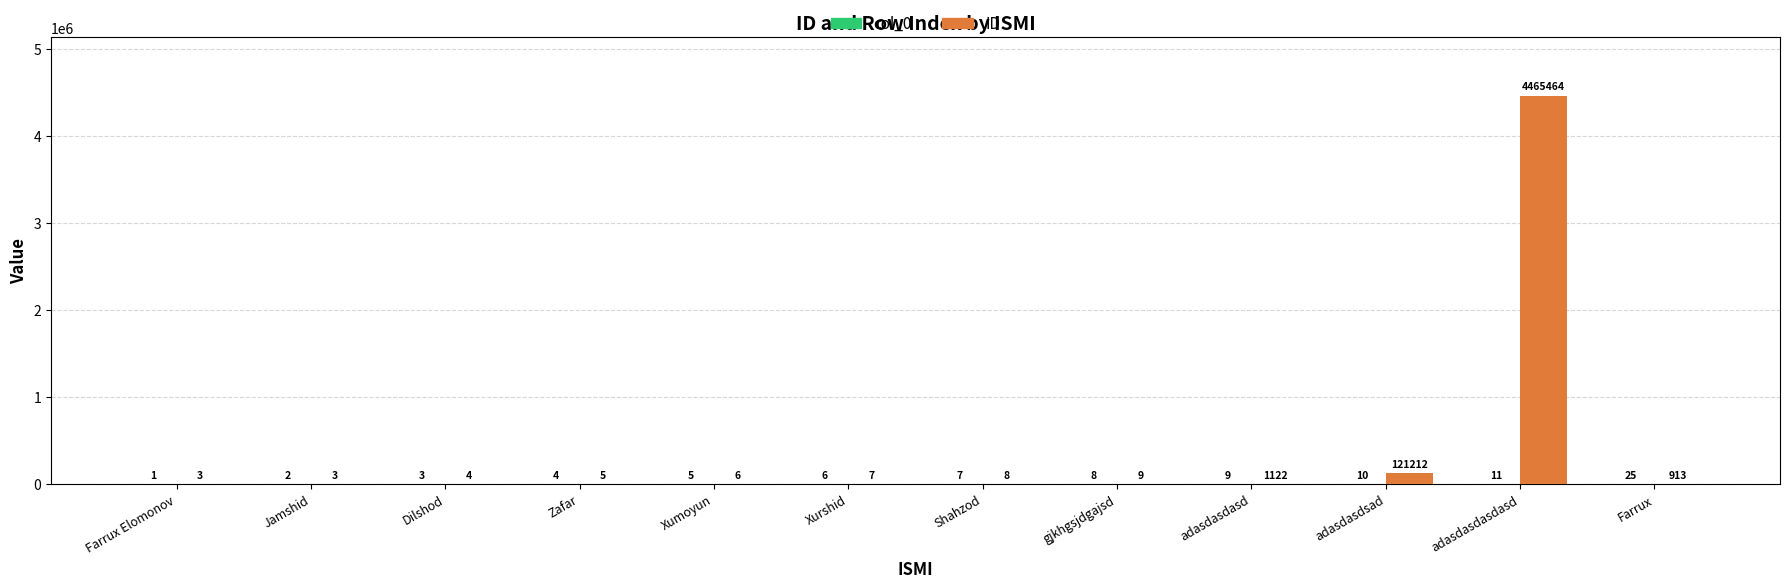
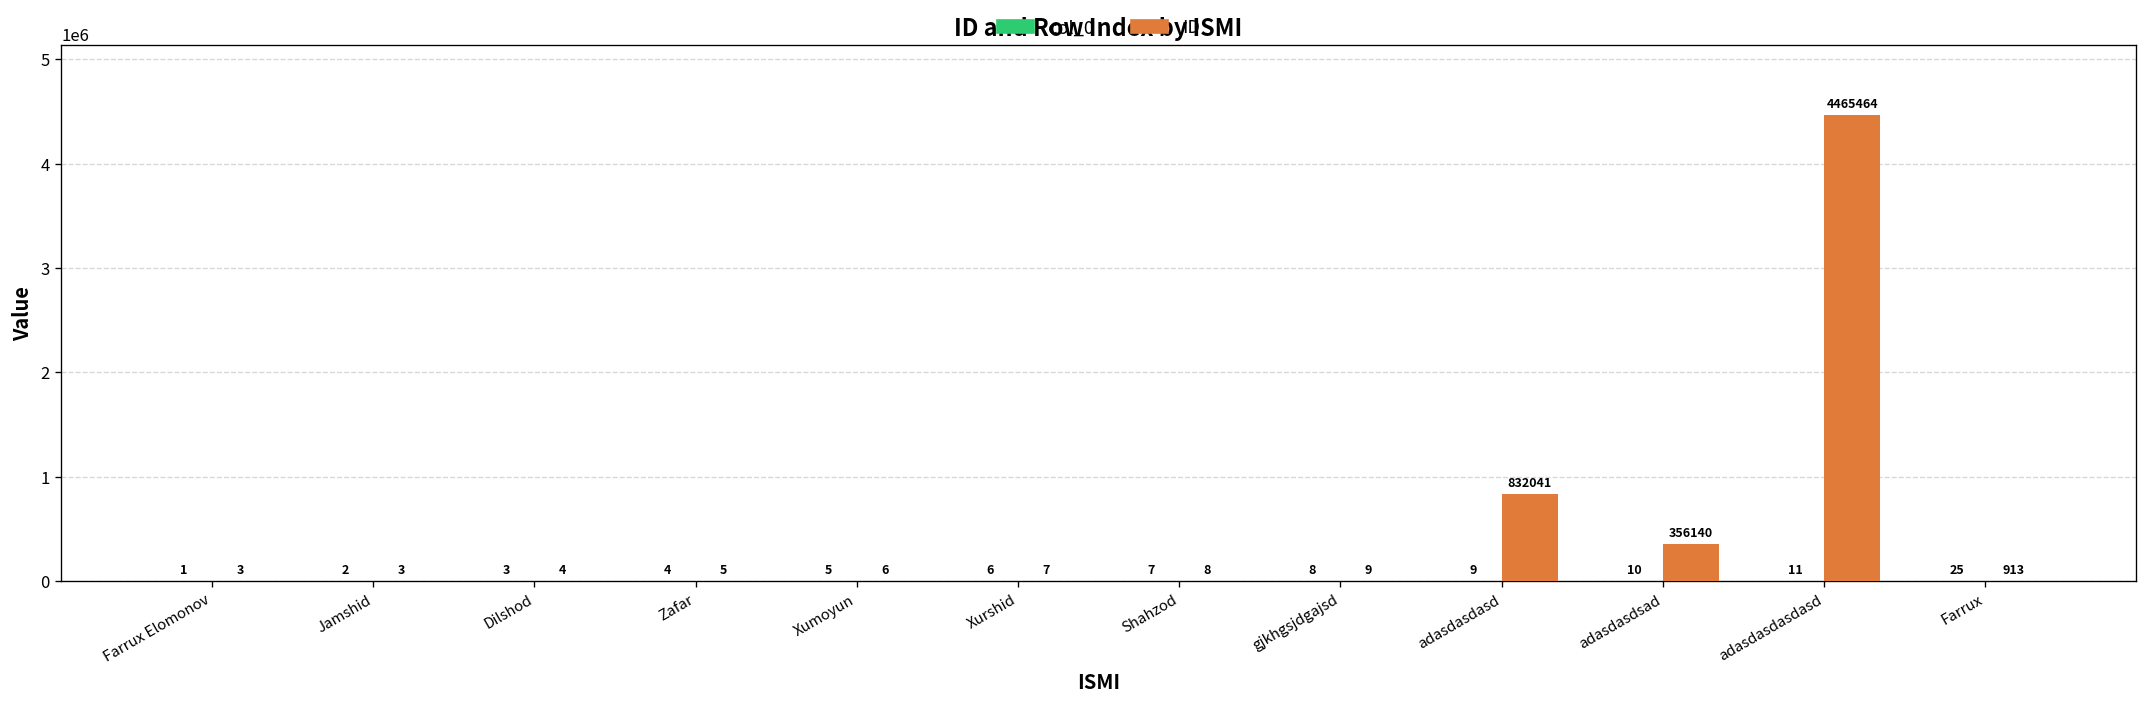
  {
    "col_0": {
      "Farrux Elomonov": 1,
      "Jamshid": 2,
      "Dilshod": 3,
      "Zafar": 4,
      "Xumoyun": 5,
      "Xurshid": 6,
      "Shahzod": 7,
      "gjkhgsjdgajsd": 8,
      "adasdasdasd": 9,
      "adasdasdsad": 10,
      "adasdasdasdasd": 11,
      "Farrux": 25
    },
    "ID": {
      "Farrux Elomonov": 3,
      "Jamshid": 3,
      "Dilshod": 4,
      "Zafar": 5,
      "Xumoyun": 6,
      "Xurshid": 7,
      "Shahzod": 8,
      "gjkhgsjdgajsd": 9,
-     "adasdasdasd": 1122,
-     "adasdasdsad": 121212,
+     "adasdasdasd": 832041,
+     "adasdasdsad": 356140,
      "adasdasdasdasd": 4465464,
      "Farrux": 913
    }
  }
